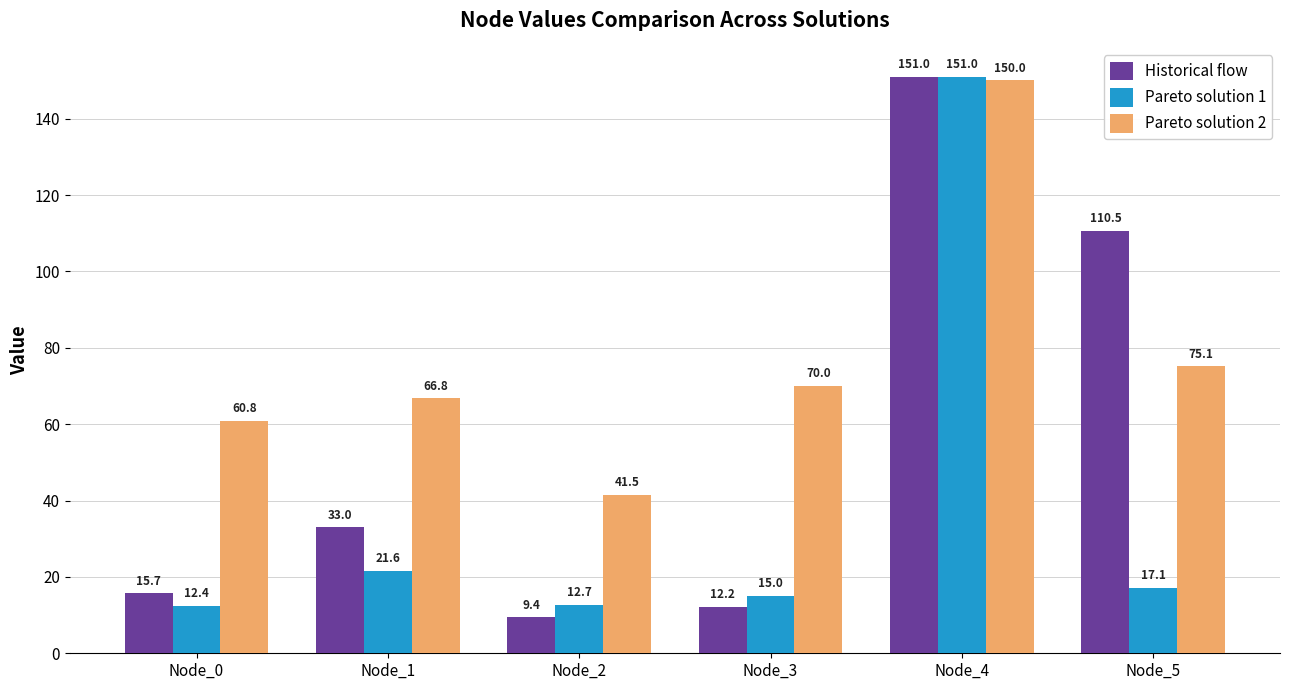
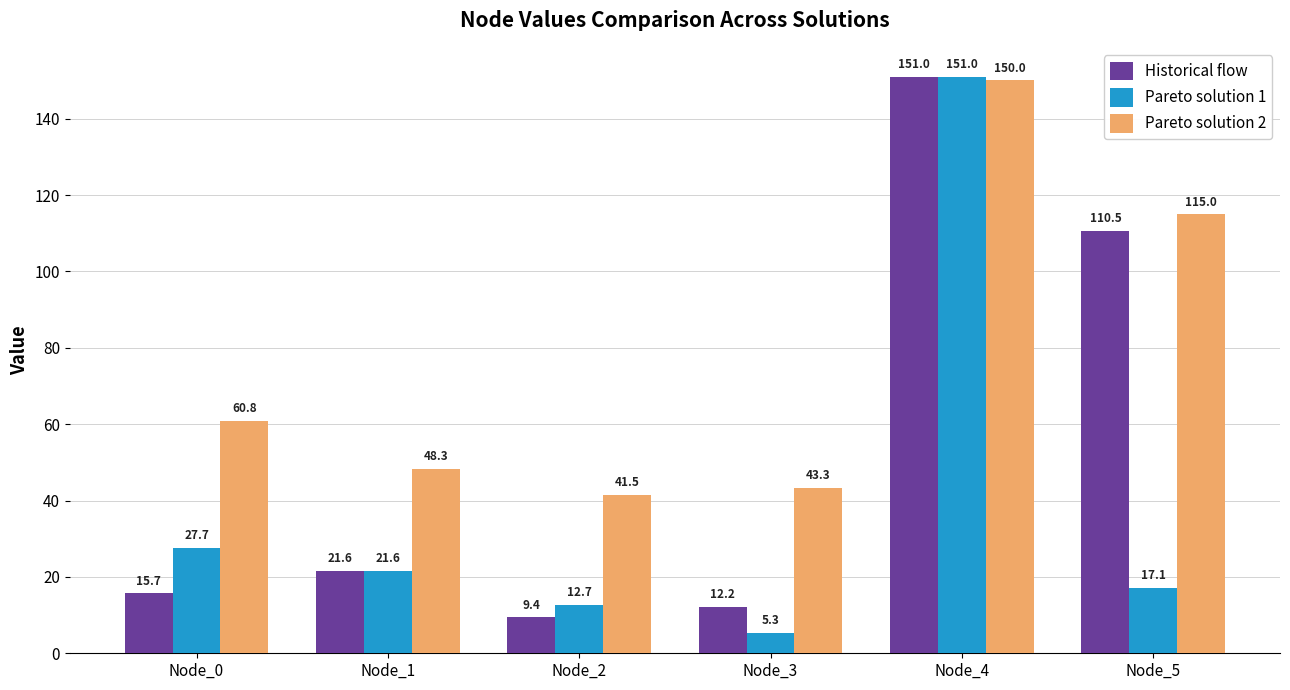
  {
    "Historical flow": {
      "Node_0": 15.7,
-     "Node_1": 33.0,
+     "Node_1": 21.6,
      "Node_2": 9.4,
      "Node_3": 12.2,
      "Node_4": 151.0,
      "Node_5": 110.5
    },
    "Pareto solution 1": {
-     "Node_0": 12.4,
+     "Node_0": 27.7,
      "Node_1": 21.6,
      "Node_2": 12.7,
-     "Node_3": 15.0,
+     "Node_3": 5.3,
      "Node_4": 151.0,
      "Node_5": 17.1
    },
    "Pareto solution 2": {
      "Node_0": 60.8,
-     "Node_1": 66.8,
+     "Node_1": 48.3,
      "Node_2": 41.5,
-     "Node_3": 70.0,
+     "Node_3": 43.3,
      "Node_4": 150.0,
-     "Node_5": 75.1
+     "Node_5": 115.0
    }
  }
